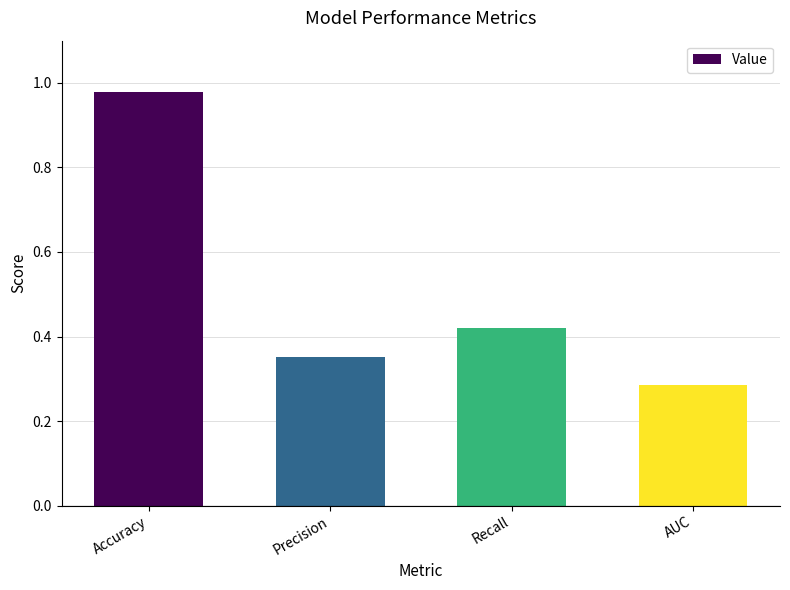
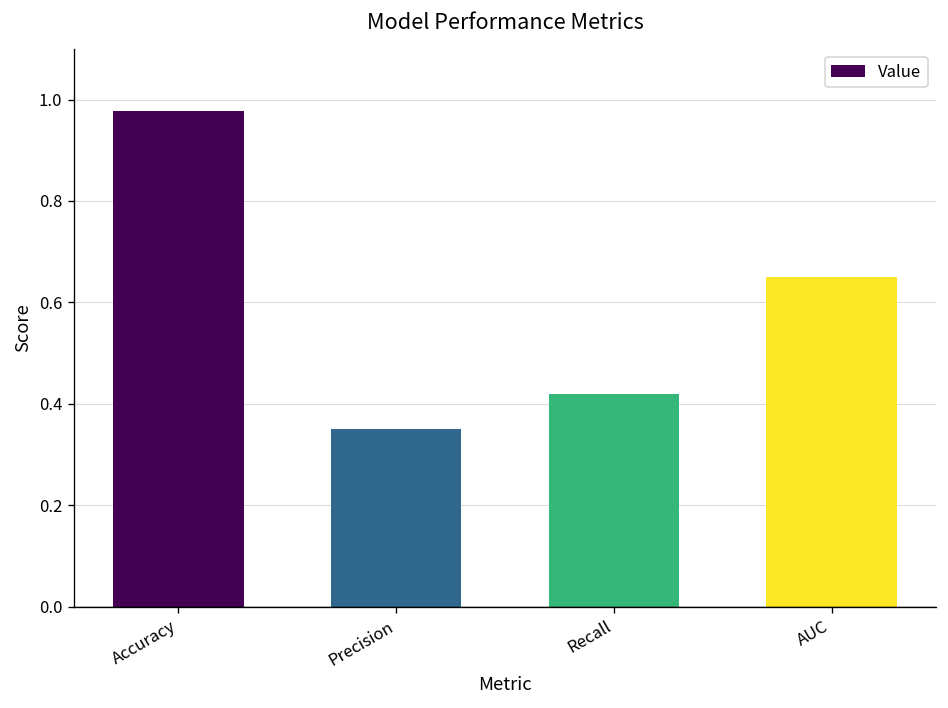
  {
    "Accuracy": 0.98,
    "Precision": 0.35,
    "Recall": 0.42,
-   "AUC": 0.29
+   "AUC": 0.65
  }
